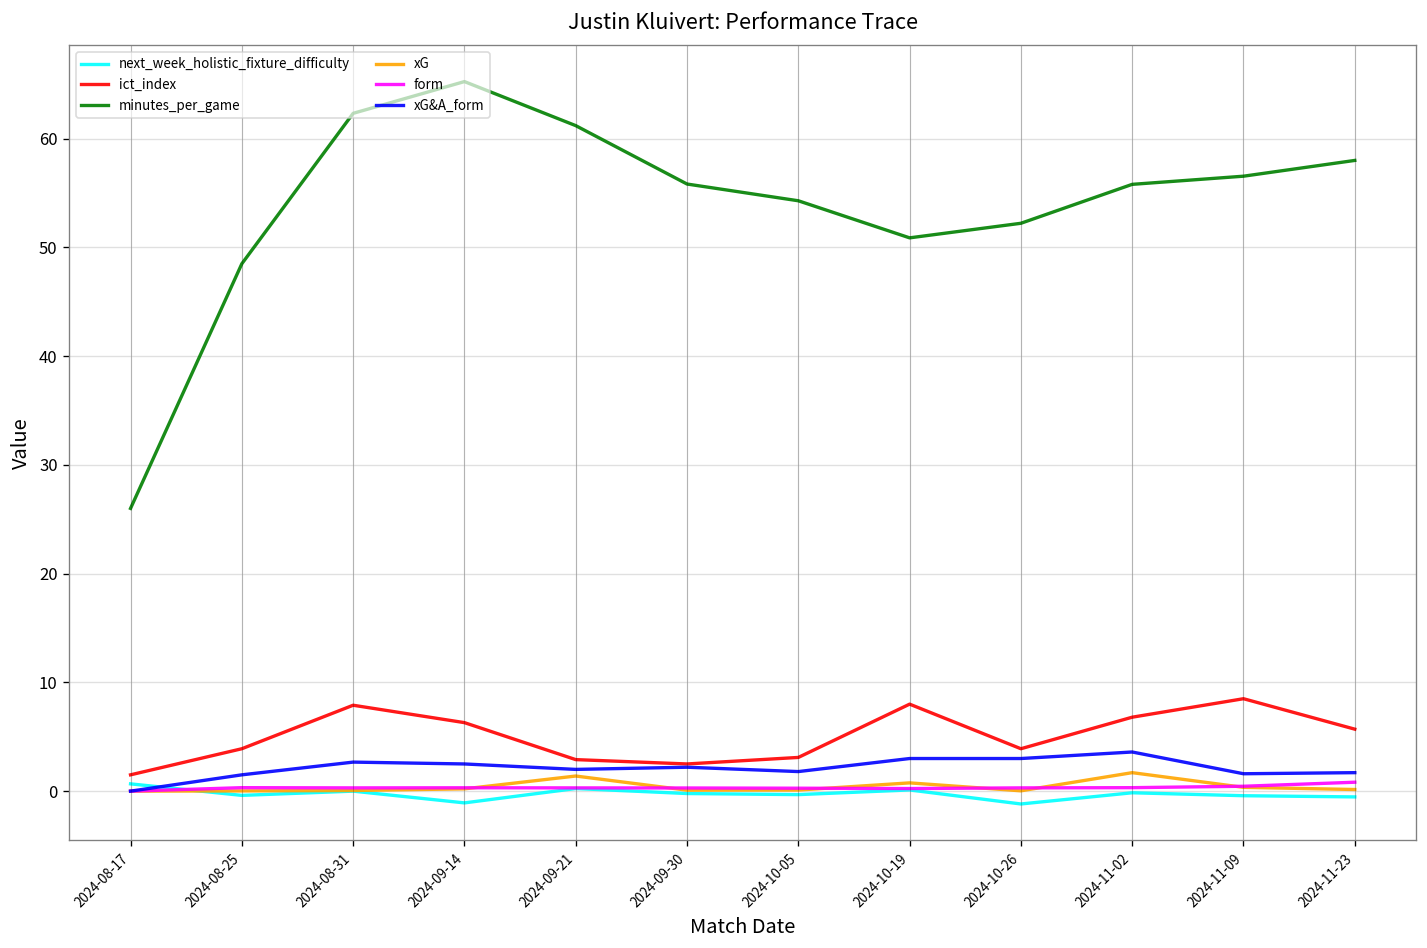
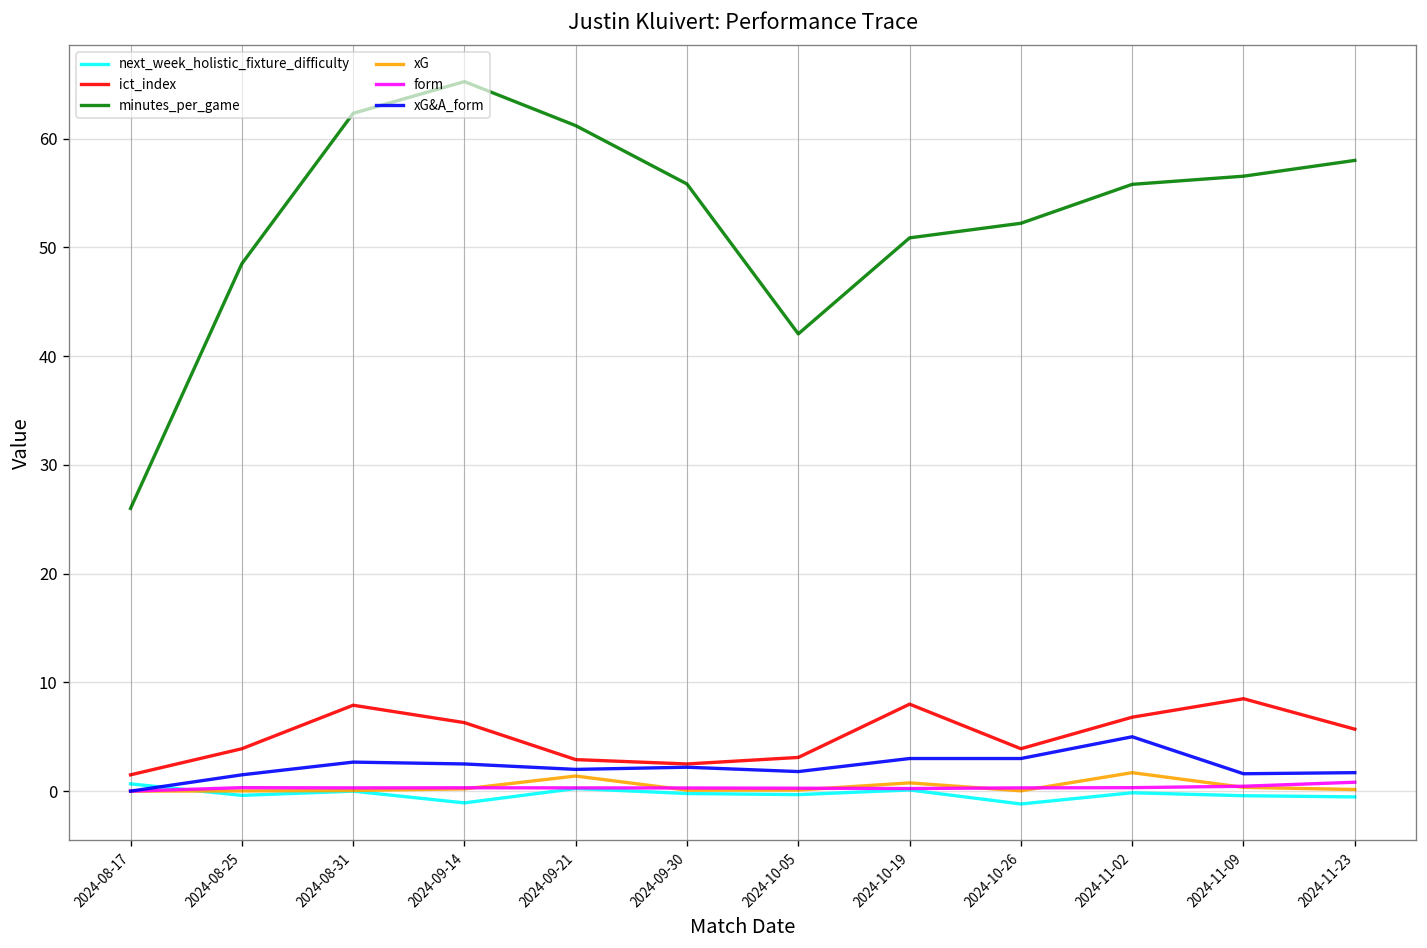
  {
    "next_week_holistic_fixture_difficulty": {
      "2024-08-17": 1,
      "2024-08-25": 0,
      "2024-09-14": -1,
      "2024-09-30": 0,
      "2024-10-05": 0,
      "2024-10-26": -1,
      "2024-11-02": 0,
      "2024-11-09": 0,
      "2024-11-23": -1
    },
    "ict_index": {
      "2024-08-17": 2,
      "2024-08-25": 4,
      "2024-08-31": 8,
      "2024-09-14": 6,
      "2024-09-21": 3,
      "2024-09-30": 3,
      "2024-10-05": 3,
      "2024-10-19": 8,
      "2024-10-26": 4,
      "2024-11-02": 7,
      "2024-11-09": 9,
      "2024-11-23": 6
    },
    "minutes_per_game": {
      "2024-08-17": 26,
      "2024-08-25": 49,
      "2024-09-21": 61,
      "2024-09-30": 56,
-     "2024-10-05": 54,
+     "2024-10-05": 42,
      "2024-10-19": 51,
      "2024-10-26": 52,
      "2024-11-02": 56,
      "2024-11-09": 57,
      "2024-11-23": 58
    },
    "xG": {
      "2024-08-25": 0,
      "2024-09-21": 1,
      "2024-10-19": 1,
      "2024-11-02": 2,
      "2024-11-23": 0
    },
    "form": {
      "2024-08-25": 0,
      "2024-11-02": 0,
      "2024-11-23": 1
    },
    "xG&A_form": {
      "2024-08-25": 2,
      "2024-08-31": 3,
      "2024-09-14": 3,
      "2024-09-21": 2,
      "2024-09-30": 2,
      "2024-10-05": 2,
      "2024-10-19": 3,
      "2024-10-26": 3,
-     "2024-11-02": 4,
+     "2024-11-02": 5,
      "2024-11-09": 2,
      "2024-11-23": 2
    }
  }
